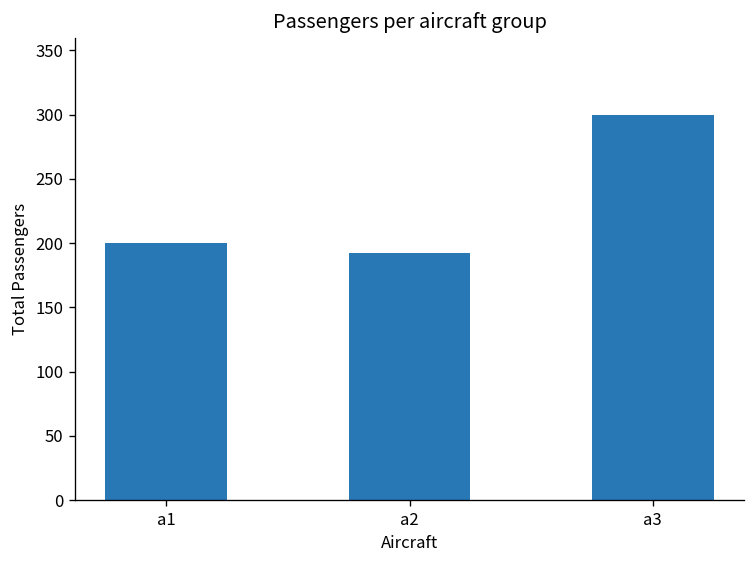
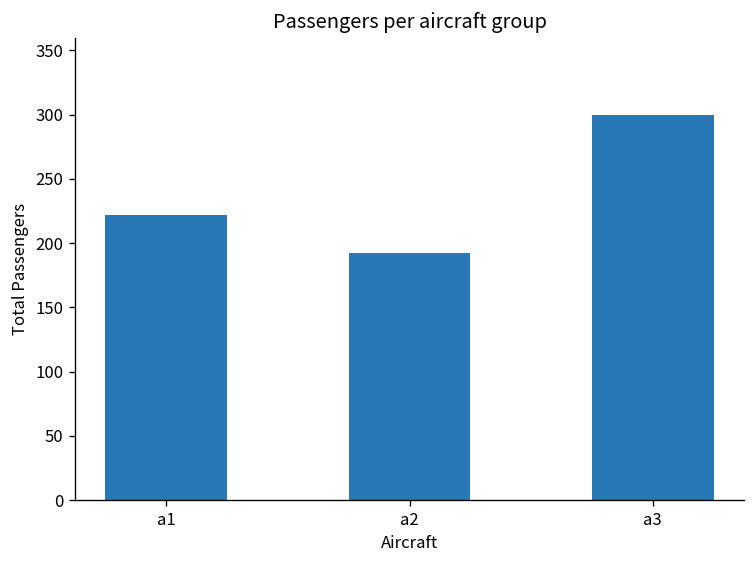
  {
-   "a1": 200,
+   "a1": 222,
    "a2": 192,
    "a3": 300
  }
